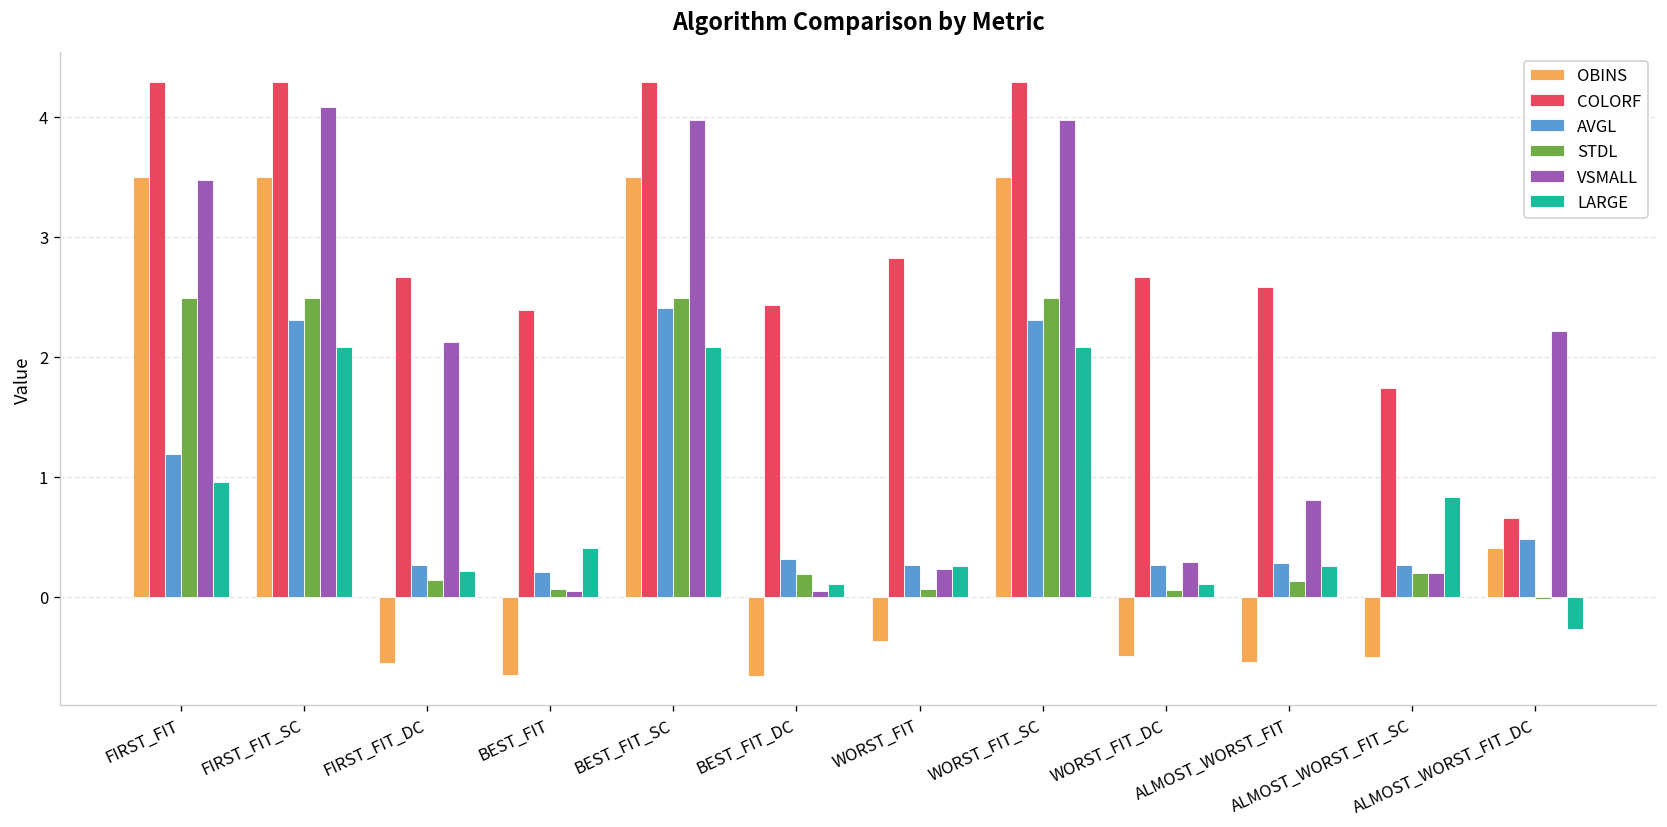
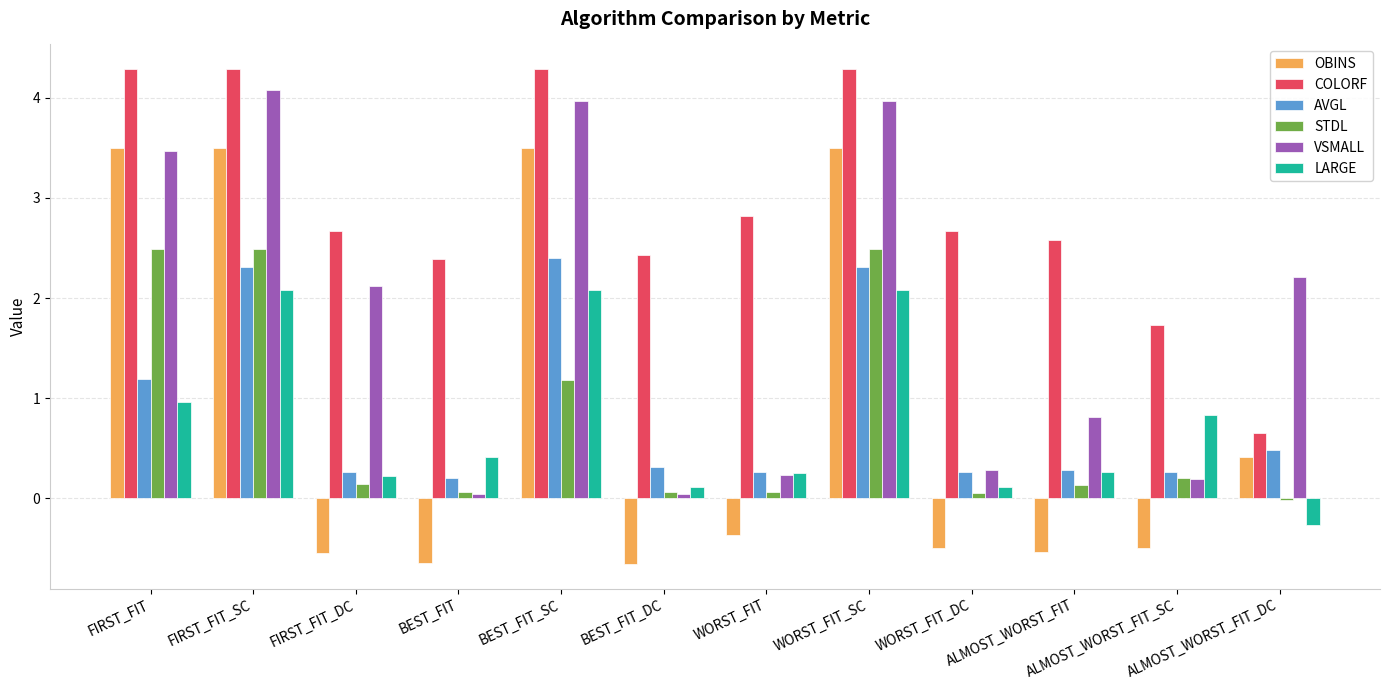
  {
    "OBINS": {
      "FIRST_FIT": 3.50,
      "FIRST_FIT_SC": 3.50,
      "FIRST_FIT_DC": -0.55,
      "BEST_FIT": -0.65,
      "BEST_FIT_SC": 3.50,
      "BEST_FIT_DC": -0.66,
      "WORST_FIT": -0.37,
      "WORST_FIT_SC": 3.50,
      "WORST_FIT_DC": -0.50,
      "ALMOST_WORST_FIT": -0.54,
      "ALMOST_WORST_FIT_SC": -0.50,
      "ALMOST_WORST_FIT_DC": 0.41
    },
    "COLORF": {
      "FIRST_FIT": 4.29,
      "FIRST_FIT_SC": 4.29,
      "FIRST_FIT_DC": 2.67,
      "BEST_FIT": 2.39,
      "BEST_FIT_SC": 4.29,
      "BEST_FIT_DC": 2.43,
      "WORST_FIT": 2.82,
      "WORST_FIT_SC": 4.29,
      "WORST_FIT_DC": 2.67,
      "ALMOST_WORST_FIT": 2.58,
      "ALMOST_WORST_FIT_SC": 1.74,
      "ALMOST_WORST_FIT_DC": 0.65
    },
    "AVGL": {
      "FIRST_FIT": 1.19,
      "FIRST_FIT_SC": 2.31,
      "FIRST_FIT_DC": 0.26,
      "BEST_FIT": 0.20,
      "BEST_FIT_SC": 2.40,
      "BEST_FIT_DC": 0.31,
      "WORST_FIT": 0.26,
      "WORST_FIT_SC": 2.31,
      "WORST_FIT_DC": 0.26,
      "ALMOST_WORST_FIT": 0.28,
      "ALMOST_WORST_FIT_SC": 0.26,
      "ALMOST_WORST_FIT_DC": 0.48
    },
    "STDL": {
      "FIRST_FIT": 2.49,
      "FIRST_FIT_SC": 2.49,
      "FIRST_FIT_DC": 0.14,
      "BEST_FIT": 0.06,
-     "BEST_FIT_SC": 2.49,
-     "BEST_FIT_DC": 0.19,
+     "BEST_FIT_SC": 1.18,
+     "BEST_FIT_DC": 0.06,
      "WORST_FIT": 0.06,
      "WORST_FIT_SC": 2.49,
      "WORST_FIT_DC": 0.05,
      "ALMOST_WORST_FIT": 0.13,
      "ALMOST_WORST_FIT_SC": 0.20
    },
    "VSMALL": {
      "FIRST_FIT": 3.47,
      "FIRST_FIT_SC": 4.08,
      "FIRST_FIT_DC": 2.12,
      "BEST_FIT": 0.04,
      "BEST_FIT_SC": 3.97,
      "BEST_FIT_DC": 0.04,
      "WORST_FIT": 0.23,
      "WORST_FIT_SC": 3.97,
      "WORST_FIT_DC": 0.29,
      "ALMOST_WORST_FIT": 0.81,
      "ALMOST_WORST_FIT_SC": 0.20,
      "ALMOST_WORST_FIT_DC": 2.21
    },
    "LARGE": {
      "FIRST_FIT": 0.96,
      "FIRST_FIT_SC": 2.08,
      "FIRST_FIT_DC": 0.22,
      "BEST_FIT": 0.41,
      "BEST_FIT_SC": 2.08,
      "BEST_FIT_DC": 0.11,
      "WORST_FIT": 0.25,
      "WORST_FIT_SC": 2.08,
      "WORST_FIT_DC": 0.11,
      "ALMOST_WORST_FIT": 0.26,
      "ALMOST_WORST_FIT_SC": 0.83,
      "ALMOST_WORST_FIT_DC": -0.27
    }
  }
